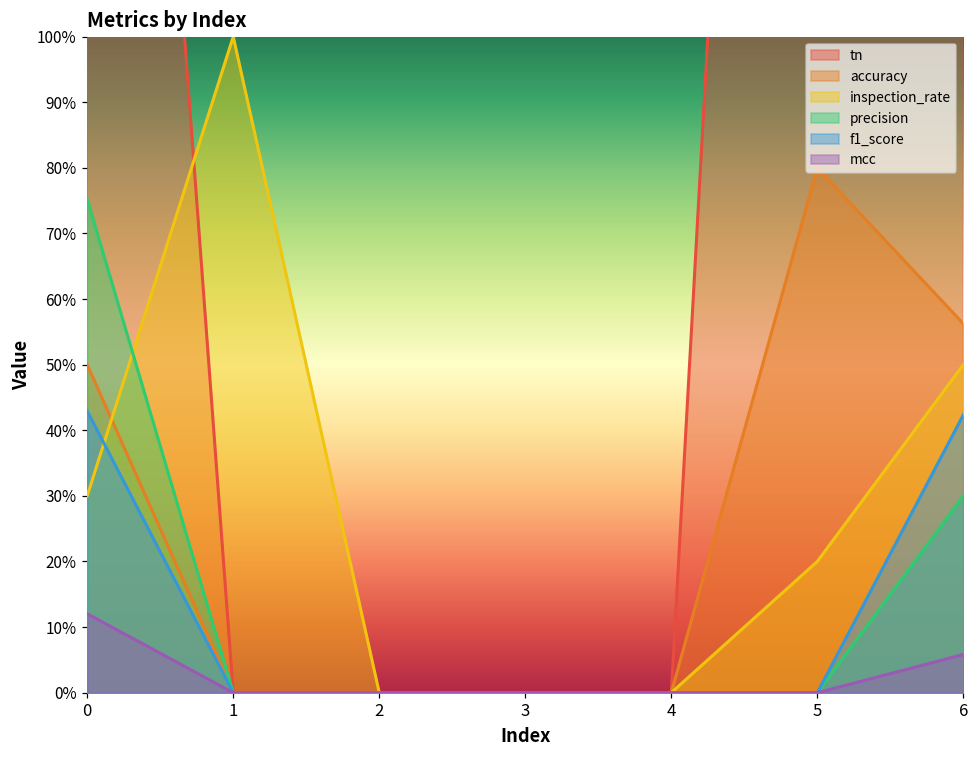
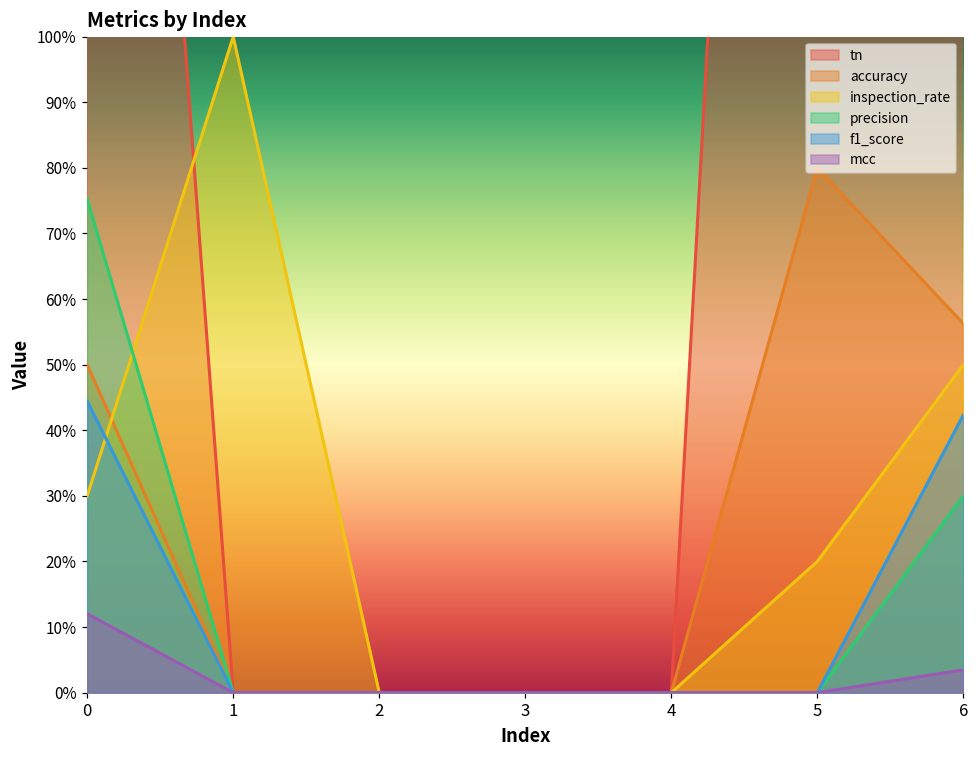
  {
    "precision": {
      "0": "75%",
      "6": "30%"
    },
    "f1_score": {
-     "0": "43%",
+     "0": "44%",
      "6": "42%"
    },
    "mcc": {
      "0": "12%",
-     "6": "6%"
+     "6": "3%"
    }
  }
